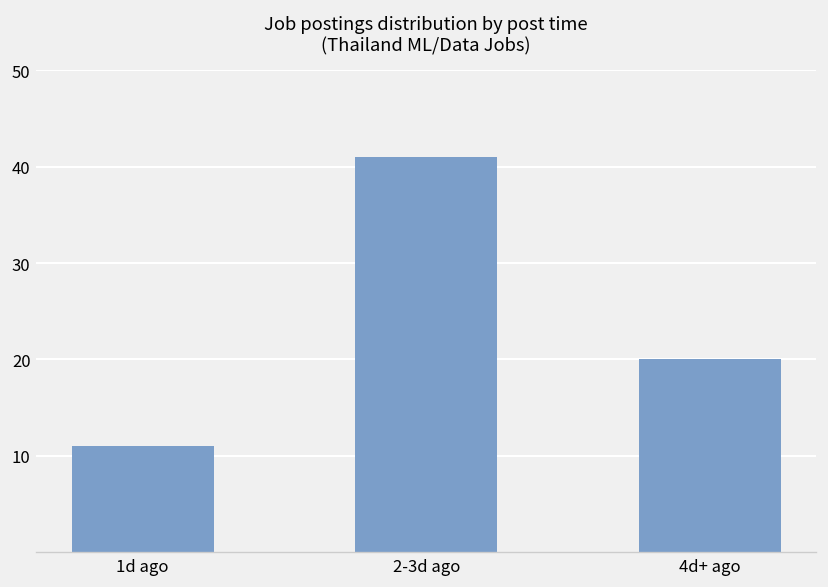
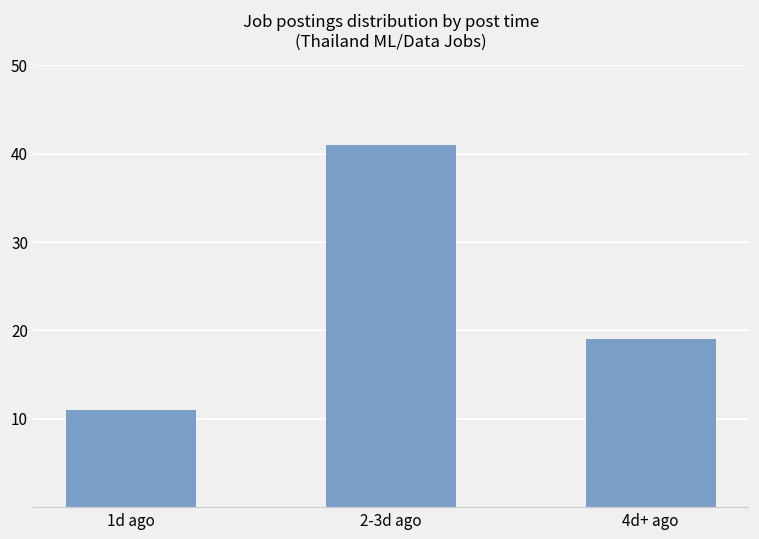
  {
    "1d ago": 11,
    "2-3d ago": 41,
-   "4d+ ago": 20
+   "4d+ ago": 19
  }
